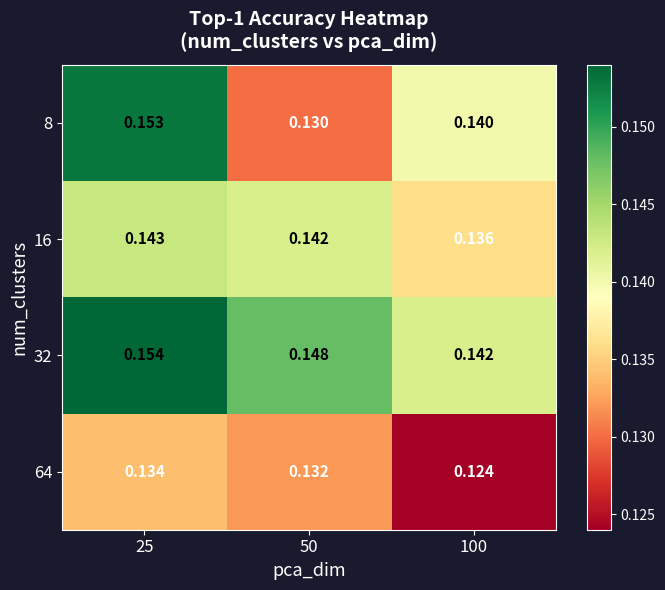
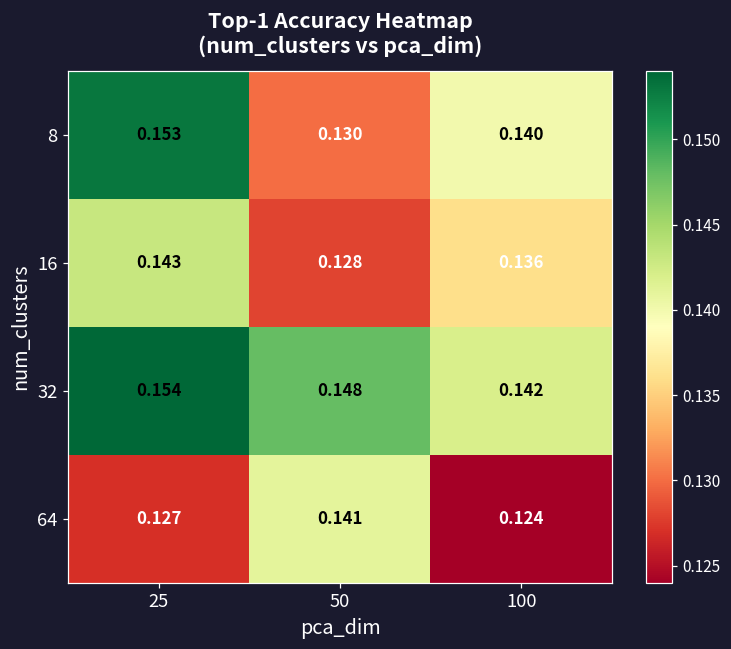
  {
    "8": {
      "25": 0.153,
      "50": 0.130,
      "100": 0.140
    },
    "16": {
      "25": 0.143,
-     "50": 0.142,
+     "50": 0.128,
      "100": 0.136
    },
    "32": {
      "25": 0.154,
      "50": 0.148,
      "100": 0.142
    },
    "64": {
-     "25": 0.134,
-     "50": 0.132,
+     "25": 0.127,
+     "50": 0.141,
      "100": 0.124
    }
  }
